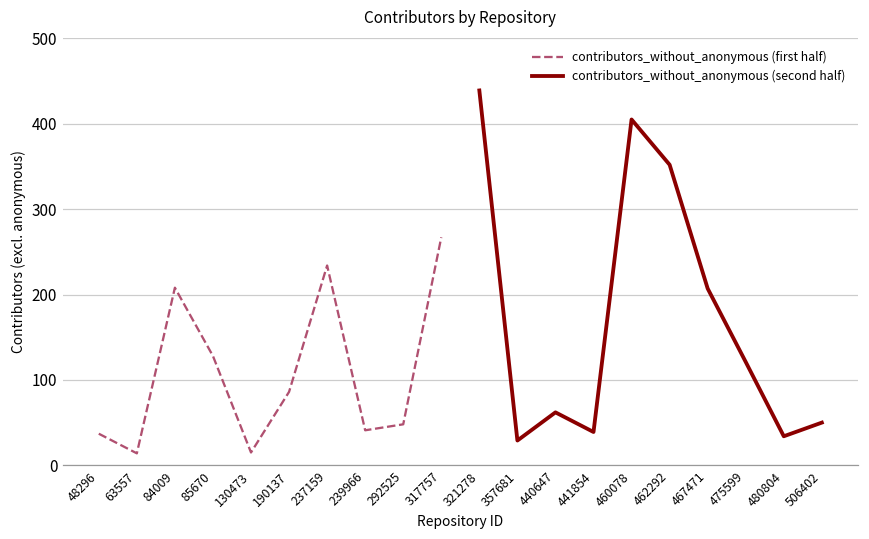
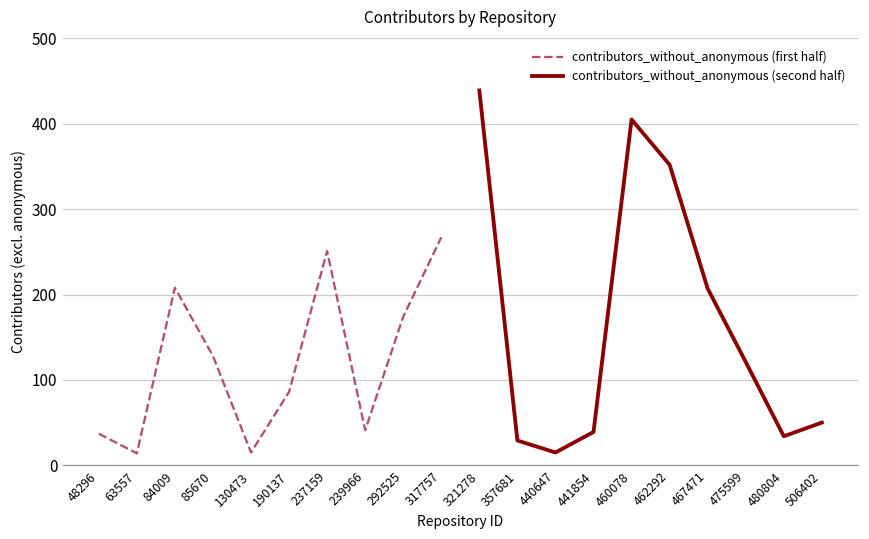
  {
    "contributors_without_anonymous (first half)": {
      "48296": 40,
      "63557": 10,
      "84009": 210,
      "85670": 130,
      "130473": 20,
      "190137": 90,
-     "237159": 230,
+     "237159": 250,
      "239966": 40,
-     "292525": 50,
+     "292525": 170,
      "317757": 270
    },
    "contributors_without_anonymous (second half)": {
      "321278": 440,
      "357681": 30,
-     "440647": 60,
+     "440647": 20,
      "441854": 40,
      "460078": 410,
      "462292": 350,
      "467471": 210,
      "475599": 120,
      "480804": 30,
      "506402": 50
    }
  }
